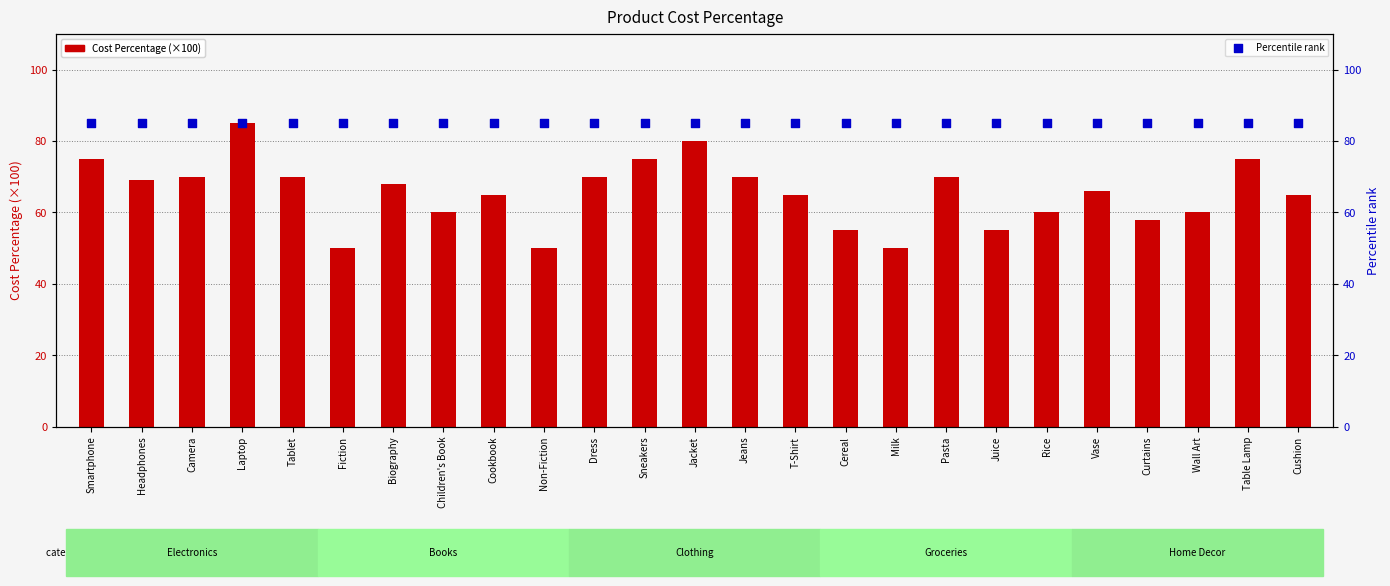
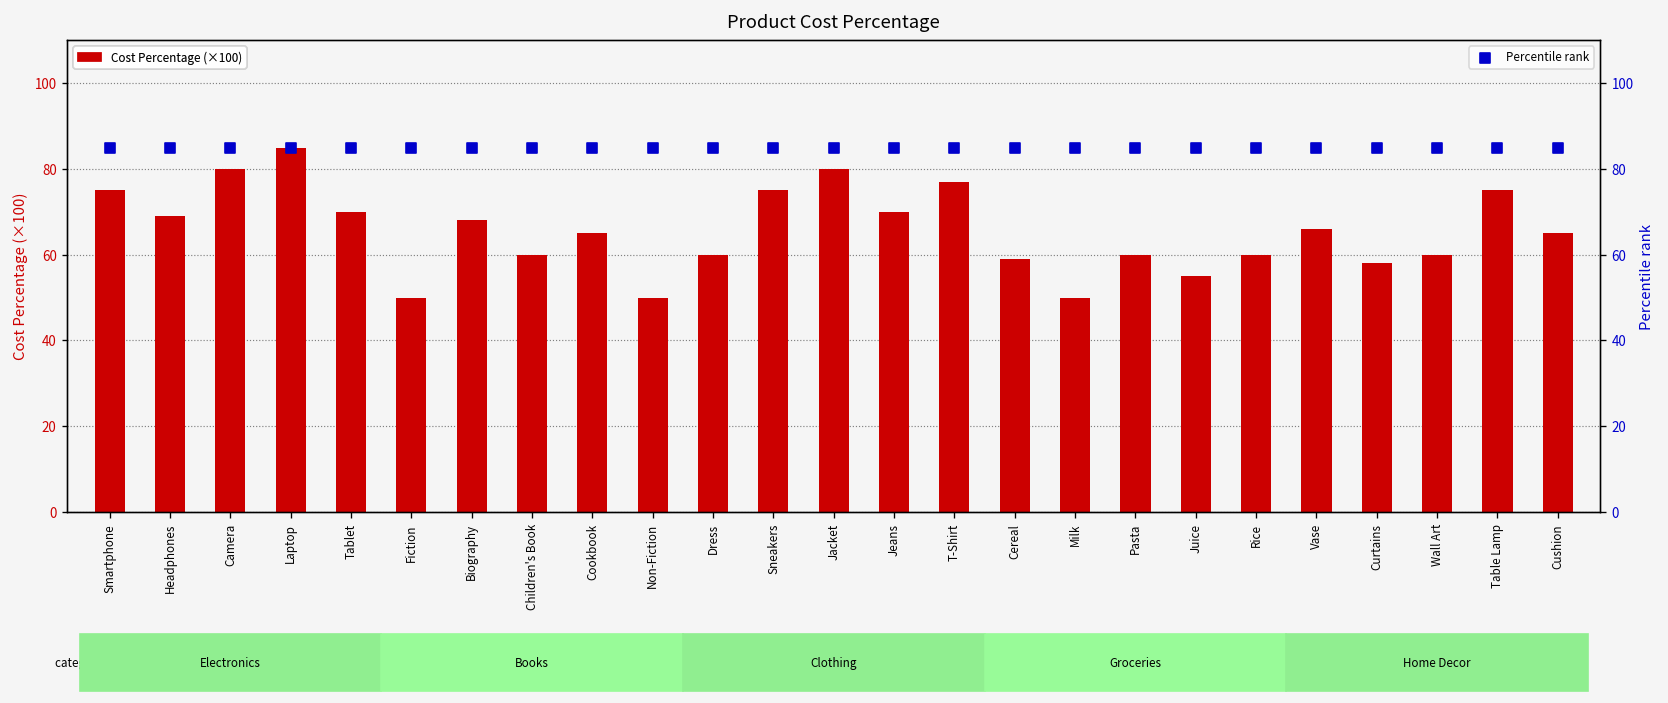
  {
    "Cost Percentage (×100)": {
      "Smartphone": 75,
      "Headphones": 69,
-     "Camera": 70,
+     "Camera": 80,
      "Laptop": 85,
      "Tablet": 70,
      "Fiction": 50,
      "Biography": 68,
      "Children's Book": 60,
      "Cookbook": 65,
      "Non-Fiction": 50,
-     "Dress": 70,
+     "Dress": 60,
      "Sneakers": 75,
      "Jacket": 80,
      "Jeans": 70,
-     "T-Shirt": 65,
-     "Cereal": 55,
+     "T-Shirt": 77,
+     "Cereal": 59,
      "Milk": 50,
-     "Pasta": 70,
+     "Pasta": 60,
      "Juice": 55,
      "Rice": 60,
      "Vase": 66,
      "Curtains": 58,
      "Wall Art": 60,
      "Table Lamp": 75,
      "Cushion": 65
    }
  }
